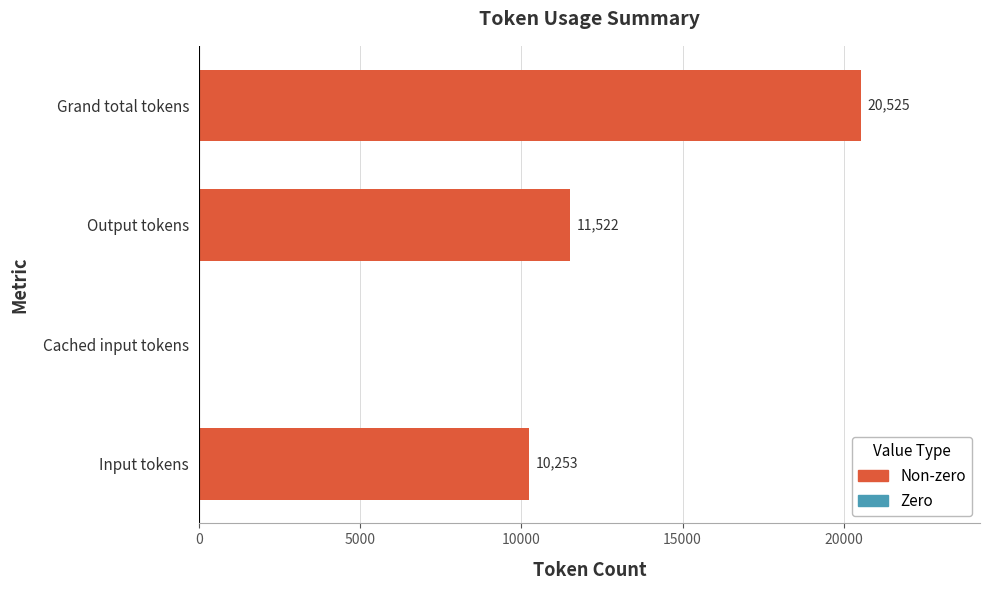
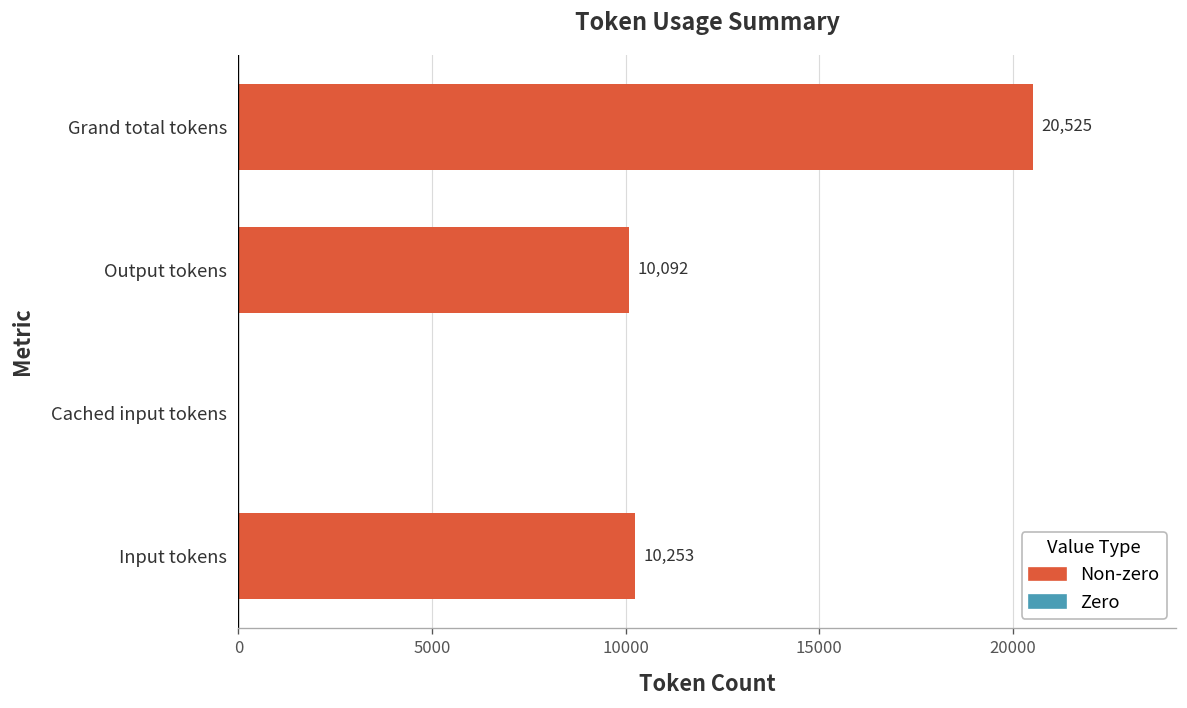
  {
    "Grand total tokens": "20,525",
-   "Output tokens": "11,522",
+   "Output tokens": "10,092",
    "Input tokens": "10,253"
  }
